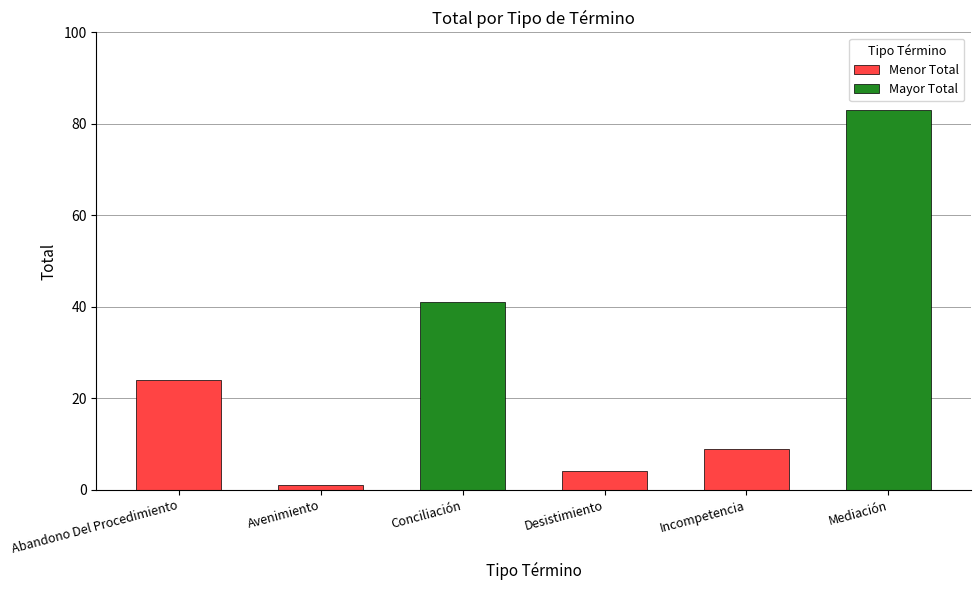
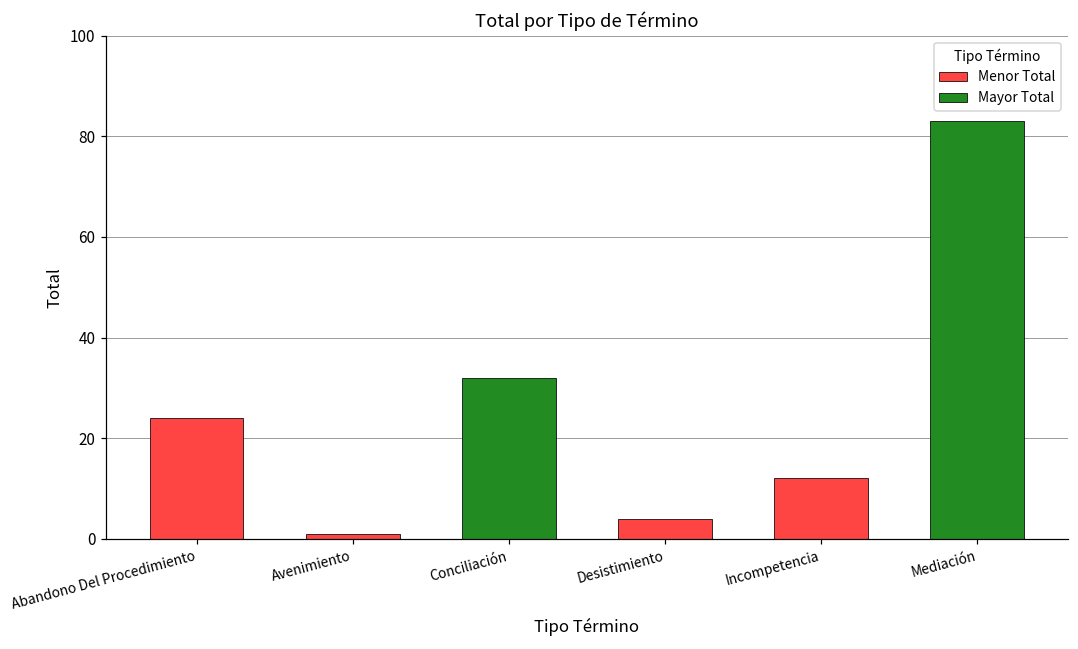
  {
    "Abandono Del Procedimiento": 24,
    "Avenimiento": 1,
-   "Conciliación": 41,
+   "Conciliación": 32,
    "Desistimiento": 4,
-   "Incompetencia": 9,
+   "Incompetencia": 12,
    "Mediación": 83
  }
